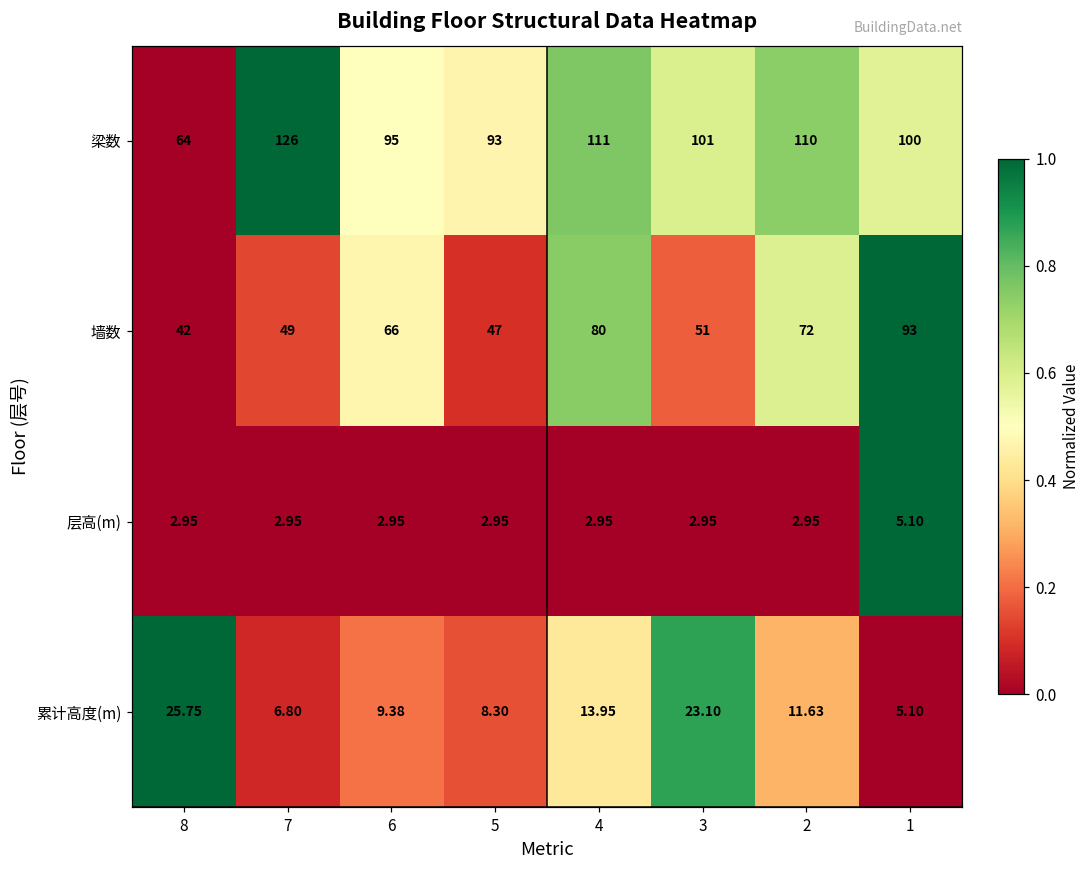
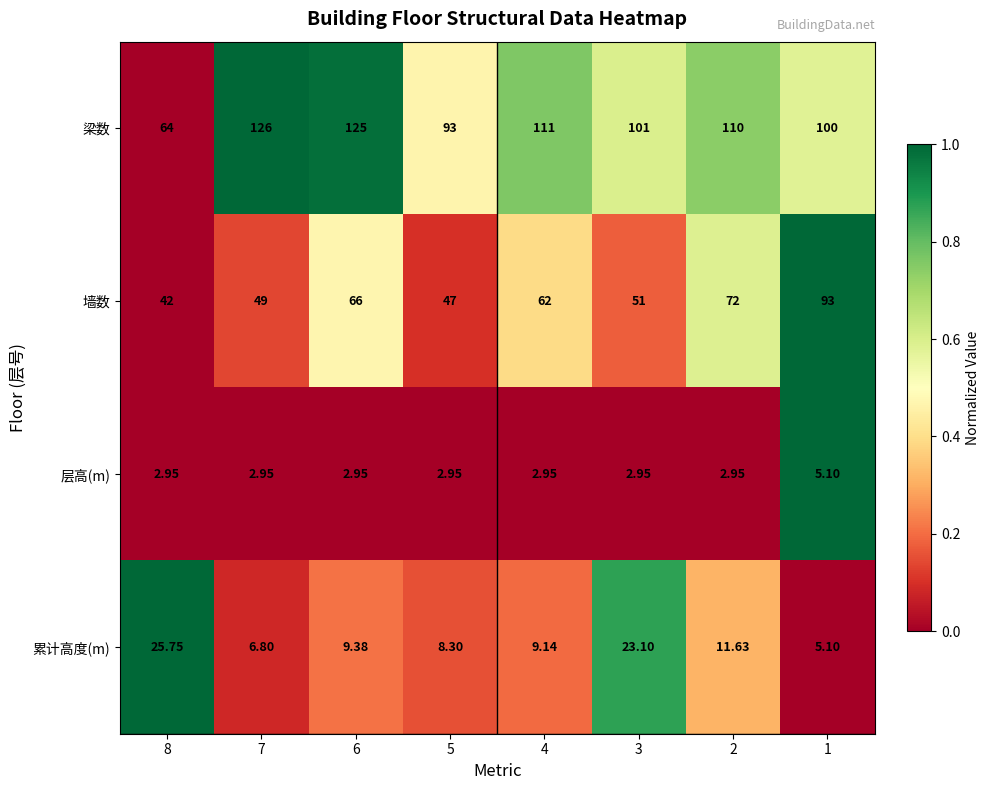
  {
    "梁数": {
      "8": 64,
      "7": 126,
-     "6": 95,
+     "6": 125,
      "5": 93,
      "4": 111,
      "3": 101,
      "2": 110,
      "1": 100
    },
    "墙数": {
      "8": 42,
      "7": 49,
      "6": 66,
      "5": 47,
-     "4": 80,
+     "4": 62,
      "3": 51,
      "2": 72,
      "1": 93
    },
    "层高(m)": {
      "8": 2.95,
      "7": 2.95,
      "6": 2.95,
      "5": 2.95,
      "4": 2.95,
      "3": 2.95,
      "2": 2.95,
      "1": 5.10
    },
    "累计高度(m)": {
      "8": 25.75,
      "7": 6.80,
      "6": 9.38,
      "5": 8.30,
-     "4": 13.95,
+     "4": 9.14,
      "3": 23.10,
      "2": 11.63,
      "1": 5.10
    }
  }
